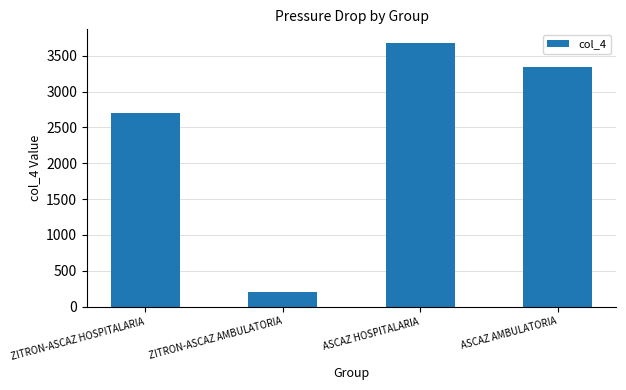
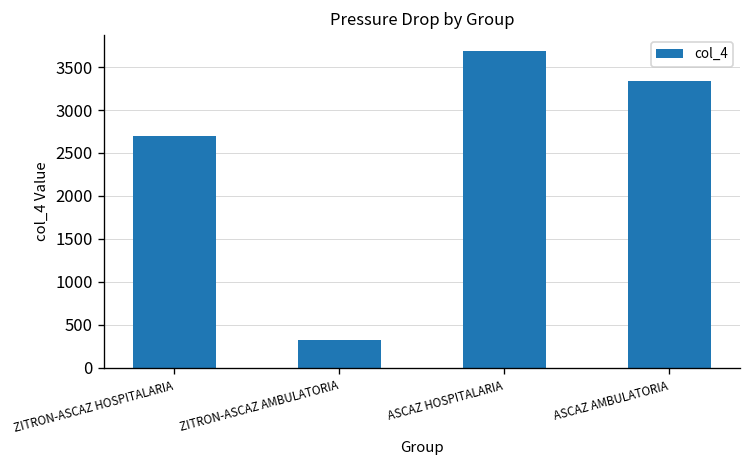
  {
    "ZITRON-ASCAZ HOSPITALARIA": 2700,
-   "ZITRON-ASCAZ AMBULATORIA": 200,
+   "ZITRON-ASCAZ AMBULATORIA": 300,
    "ASCAZ HOSPITALARIA": 3700,
    "ASCAZ AMBULATORIA": 3300
  }
